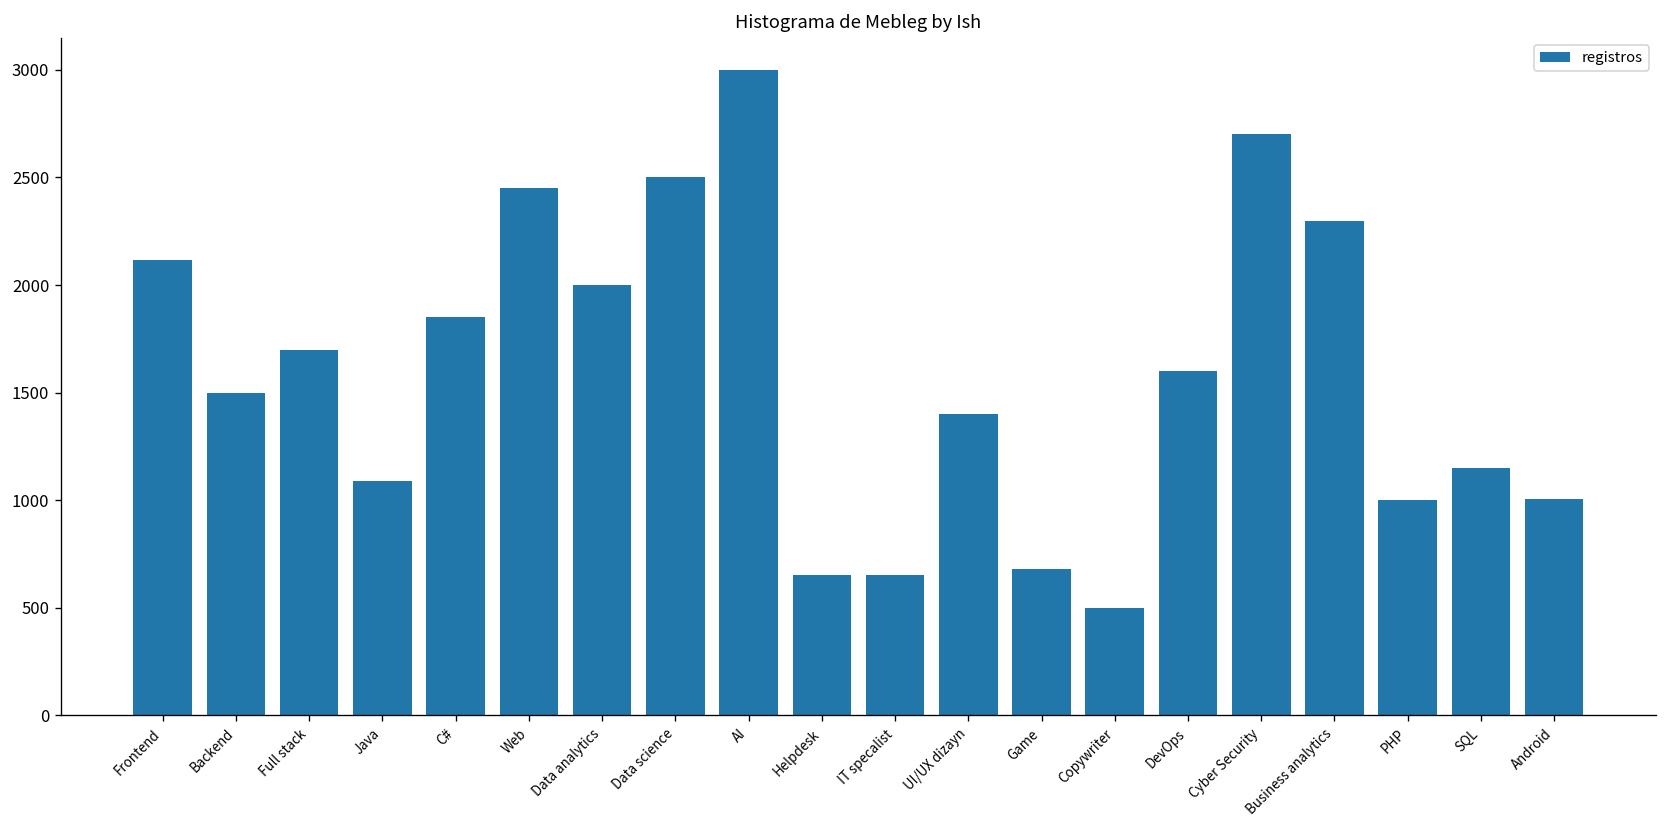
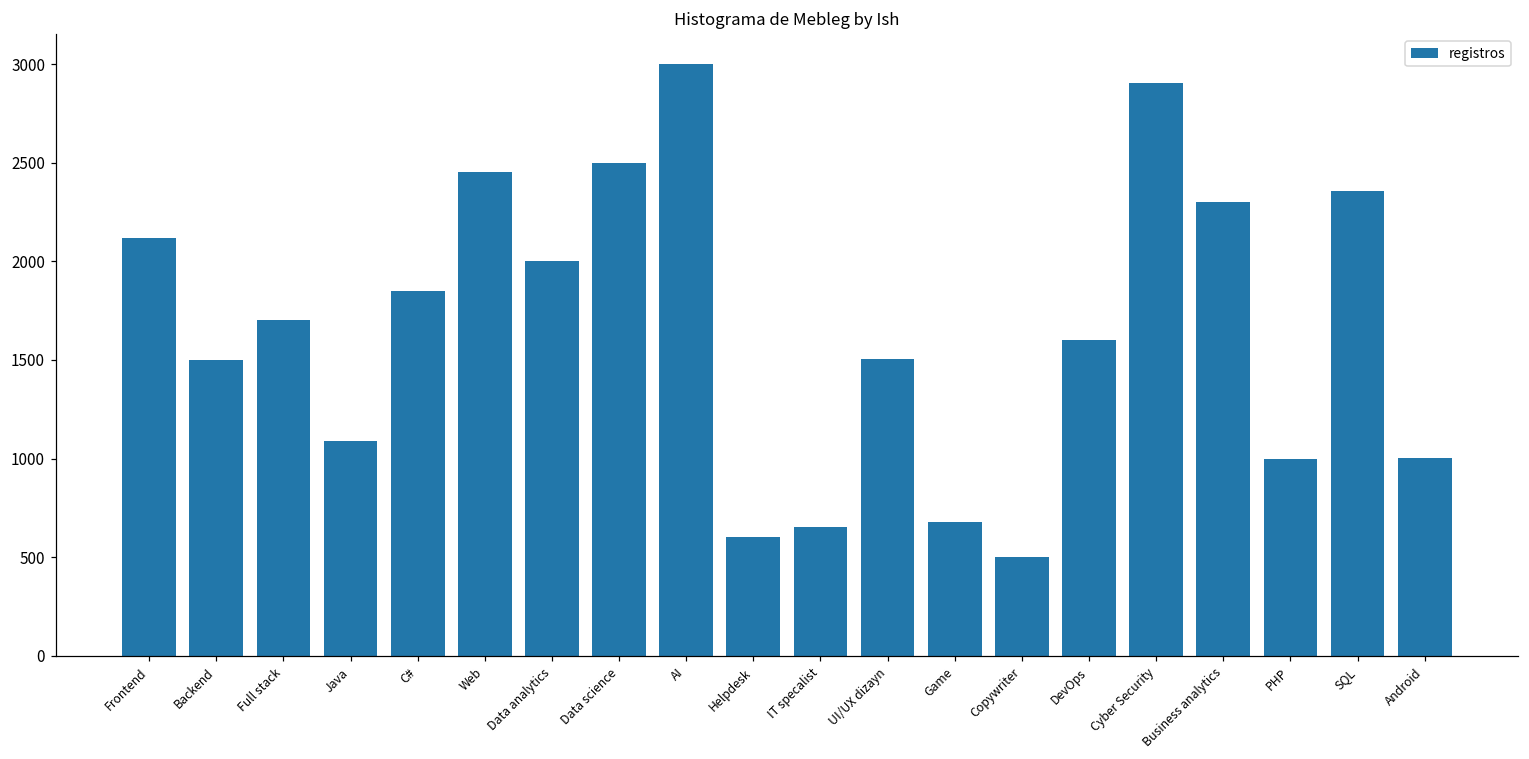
  {
    "Frontend": 2120,
    "Backend": 1500,
    "Full stack": 1700,
    "Java": 1090,
    "C#": 1850,
    "Web": 2450,
    "Data analytics": 2000,
    "Data science": 2500,
    "AI": 3000,
-   "Helpdesk": 650,
+   "Helpdesk": 600,
    "IT specalist": 650,
-   "UI/UX dizayn": 1400,
+   "UI/UX dizayn": 1500,
    "Game": 680,
    "Copywriter": 500,
    "DevOps": 1600,
-   "Cyber Security": 2700,
+   "Cyber Security": 2900,
    "Business analytics": 2300,
    "PHP": 1000,
-   "SQL": 1150,
+   "SQL": 2360,
    "Android": 1010
  }
